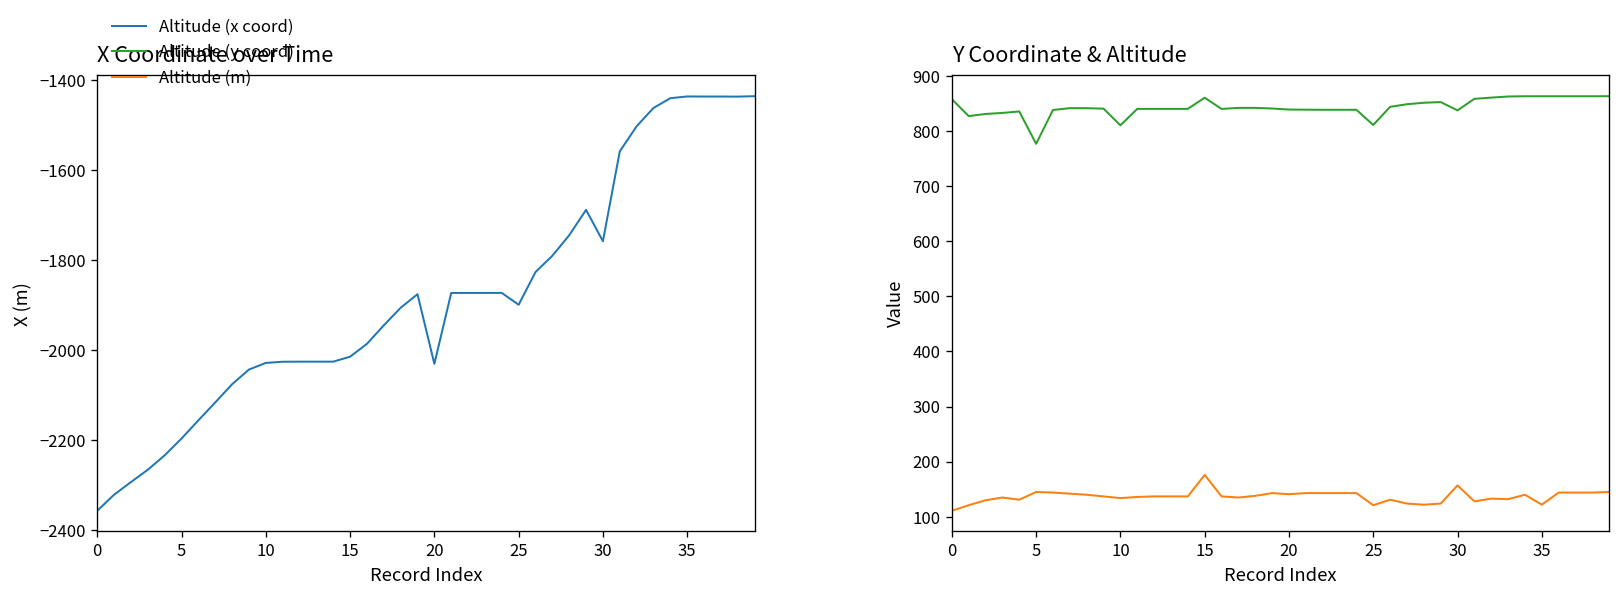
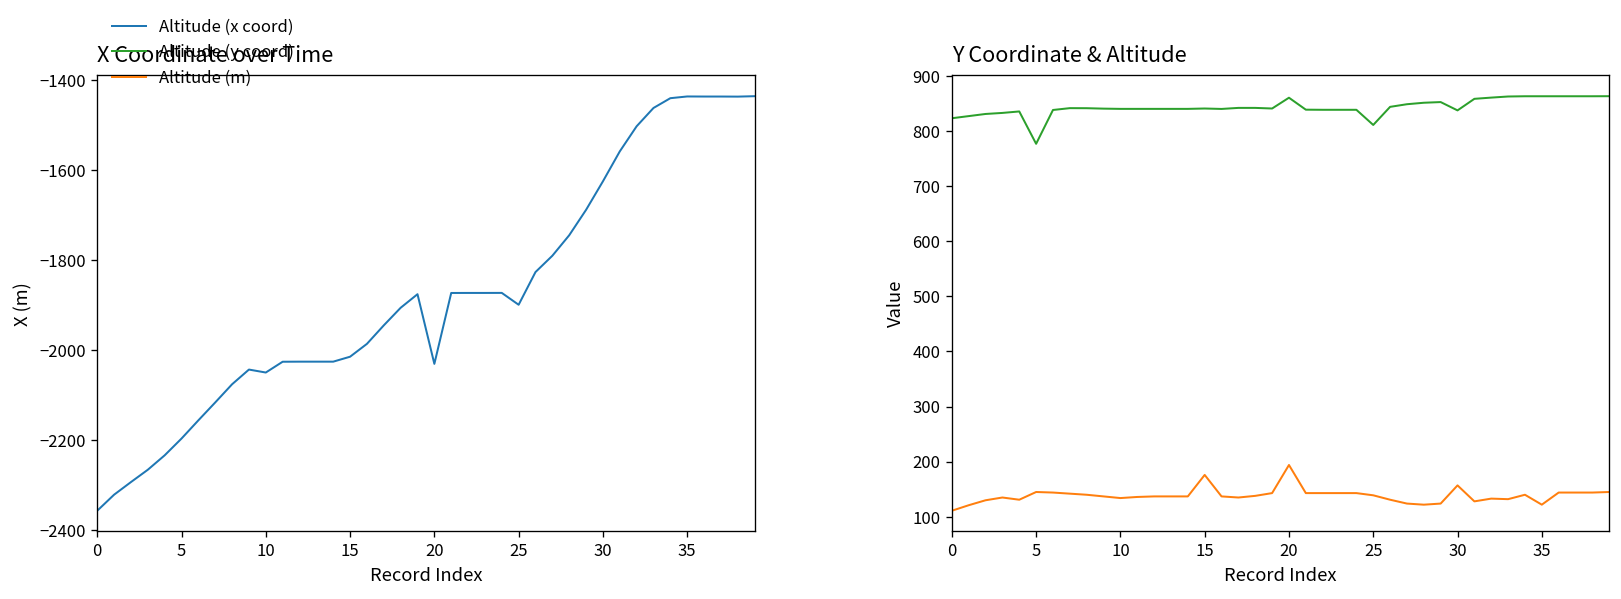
  {
    "X Coordinate over Time": {
      "0": -2360,
      "5": -2200,
-     "10": -2030,
+     "10": -2050,
      "15": -2010,
      "20": -2030,
      "25": -1900,
-     "30": -1760,
+     "30": -1620,
      "35": -1440
    },
    "Y Coordinate & Altitude": {
      "Altitude (y coord)": {
-       "0": 860,
+       "0": 820,
        "5": 780,
-       "10": 810,
-       "15": 860,
-       "20": 840,
+       "10": 840,
+       "15": 840,
+       "20": 860,
        "25": 810,
        "30": 840,
        "35": 860
      },
      "Altitude (m)": {
        "0": 110,
        "5": 150,
        "10": 130,
        "15": 180,
-       "20": 140,
-       "25": 120,
+       "20": 190,
+       "25": 140,
        "30": 160,
        "35": 120
      }
    }
  }
